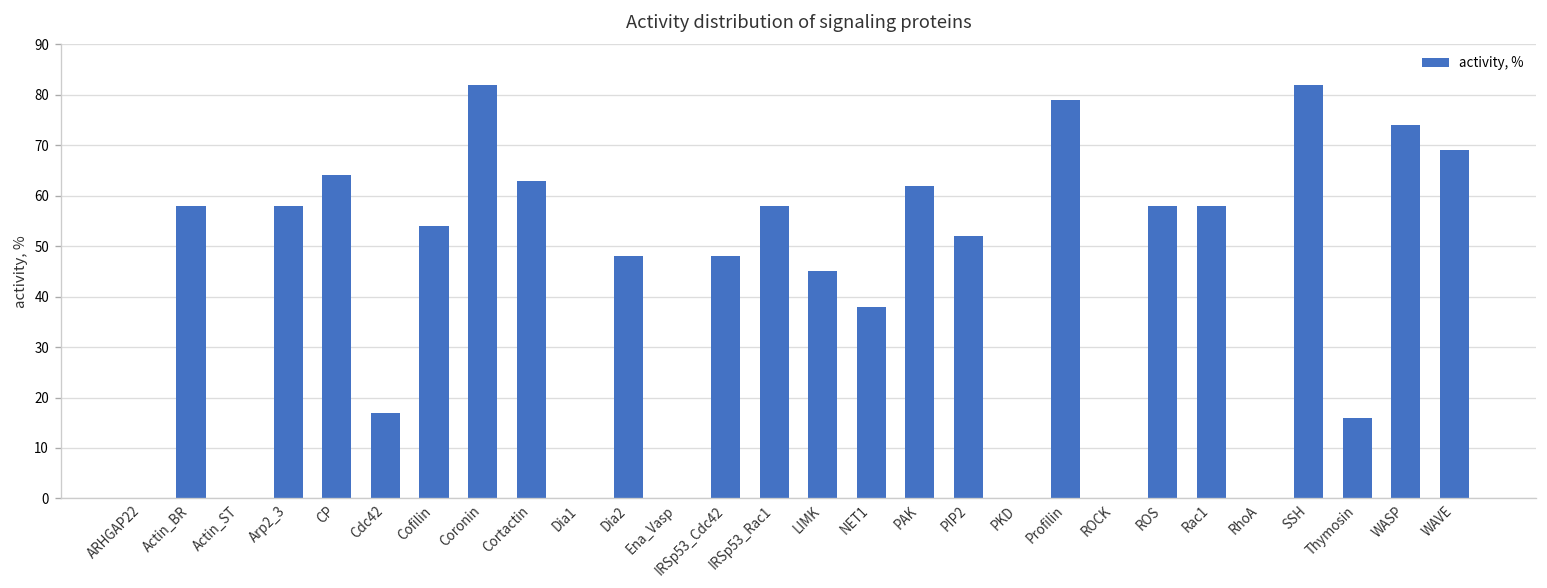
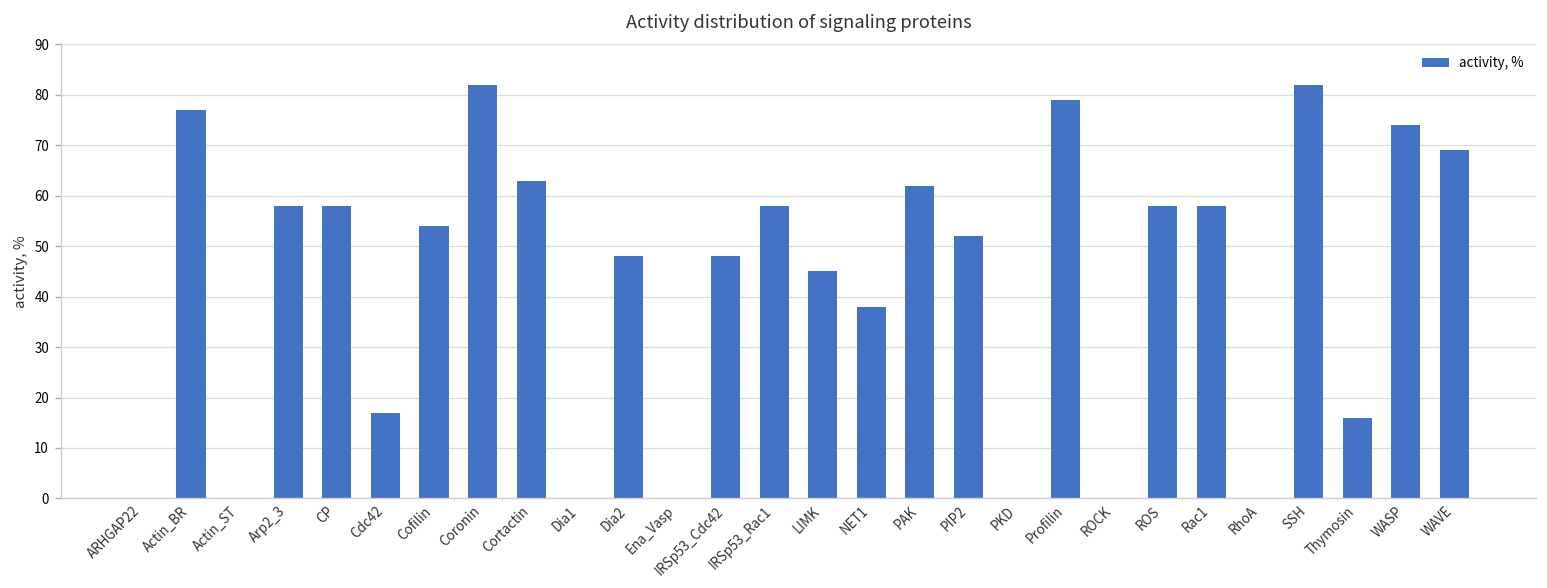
  {
    "ARHGAP22": 0,
-   "Actin_BR": 58,
+   "Actin_BR": 77,
    "Actin_ST": 0,
    "Arp2_3": 58,
-   "CP": 64,
+   "CP": 58,
    "Cdc42": 17,
    "Cofilin": 54,
    "Coronin": 82,
    "Cortactin": 63,
    "Dia1": 0,
    "Dia2": 48,
    "Ena_Vasp": 0,
    "IRSp53_Cdc42": 48,
    "IRSp53_Rac1": 58,
    "LIMK": 45,
    "NET1": 38,
    "PAK": 62,
    "PIP2": 52,
    "PKD": 0,
    "Profilin": 79,
    "ROCK": 0,
    "ROS": 58,
    "Rac1": 58,
    "RhoA": 0,
    "SSH": 82,
    "Thymosin": 16,
    "WASP": 74,
    "WAVE": 69
  }
